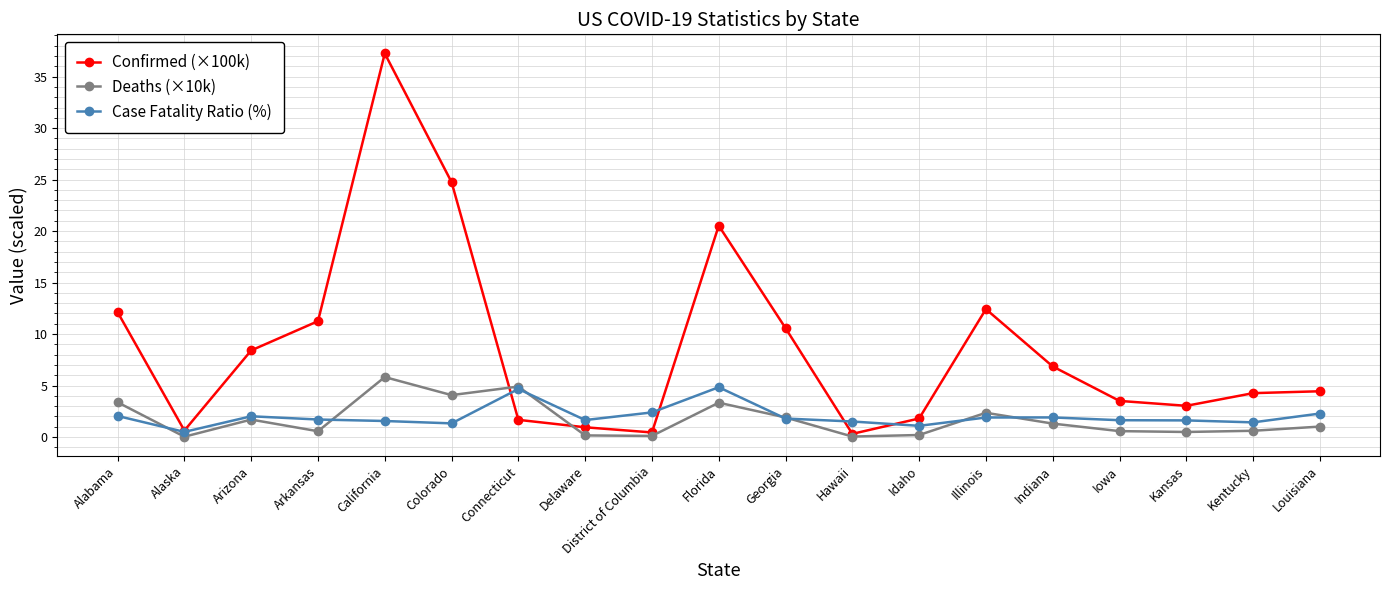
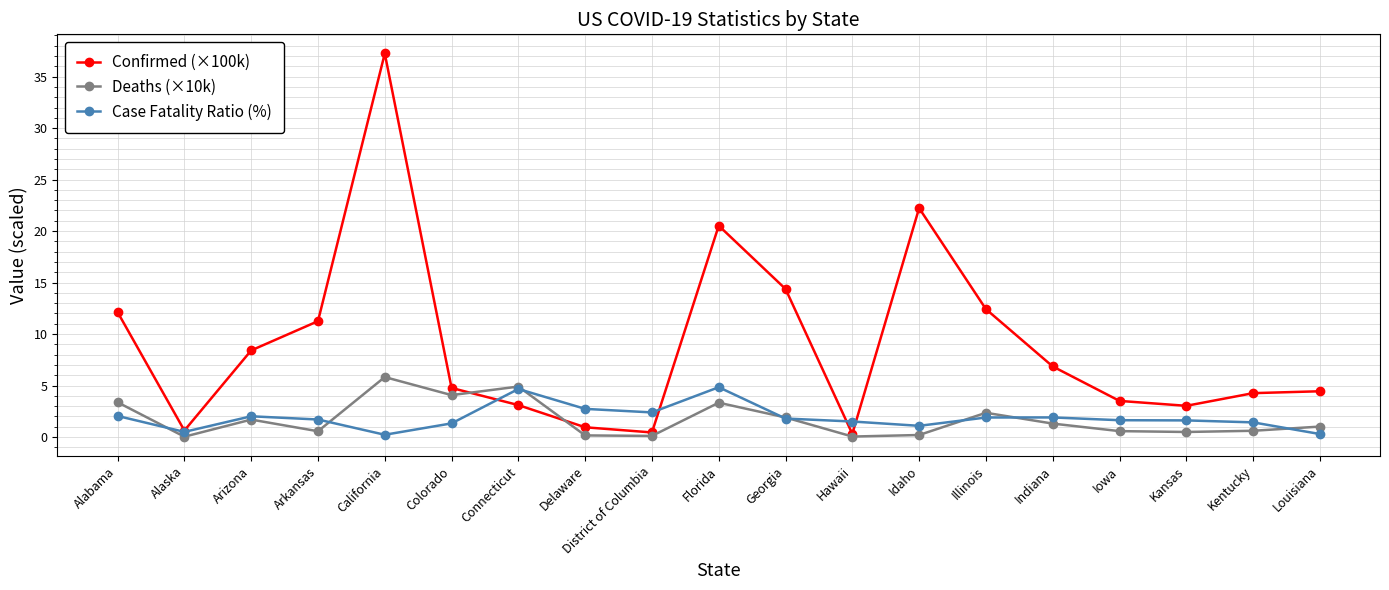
  {
    "Confirmed (×100k)": {
      "Alabama": 12.1,
      "Arizona": 8.4,
      "Arkansas": 11.3,
      "California": 37.2,
-     "Colorado": 24.8,
-     "Connecticut": 1.7,
+     "Colorado": 4.8,
+     "Connecticut": 3.1,
      "Delaware": 0.9,
      "District of Columbia": 0.4,
      "Florida": 20.5,
-     "Georgia": 10.6,
+     "Georgia": 14.4,
      "Hawaii": 0.3,
-     "Idaho": 1.8,
+     "Idaho": 22.2,
      "Illinois": 12.4,
      "Indiana": 6.9,
      "Iowa": 3.5,
      "Kansas": 3.0,
      "Kentucky": 4.3,
      "Louisiana": 4.4
    },
    "Deaths (×10k)": {
      "Alabama": 3.4,
      "Alaska": 0.0,
      "Arizona": 1.7,
      "Arkansas": 0.6,
      "California": 5.8,
      "Colorado": 4.1,
      "Delaware": 0.2,
      "District of Columbia": 0.1,
      "Florida": 3.3,
      "Hawaii": 0.0,
      "Idaho": 0.2,
      "Illinois": 2.4,
      "Indiana": 1.3,
      "Iowa": 0.6,
      "Kansas": 0.5,
      "Kentucky": 0.6,
      "Louisiana": 1.0
    },
    "Case Fatality Ratio (%)": {
      "Alabama": 2.0,
      "Arizona": 2.0,
      "Arkansas": 1.7,
-     "California": 1.6,
+     "California": 0.2,
      "Colorado": 1.3,
-     "Delaware": 1.6,
+     "Delaware": 2.7,
      "District of Columbia": 2.4,
      "Florida": 4.8,
      "Hawaii": 1.5,
      "Idaho": 1.1,
      "Illinois": 1.9,
      "Indiana": 1.9,
      "Iowa": 1.6,
      "Kansas": 1.6,
      "Kentucky": 1.4,
-     "Louisiana": 2.3
+     "Louisiana": 0.3
    }
  }
